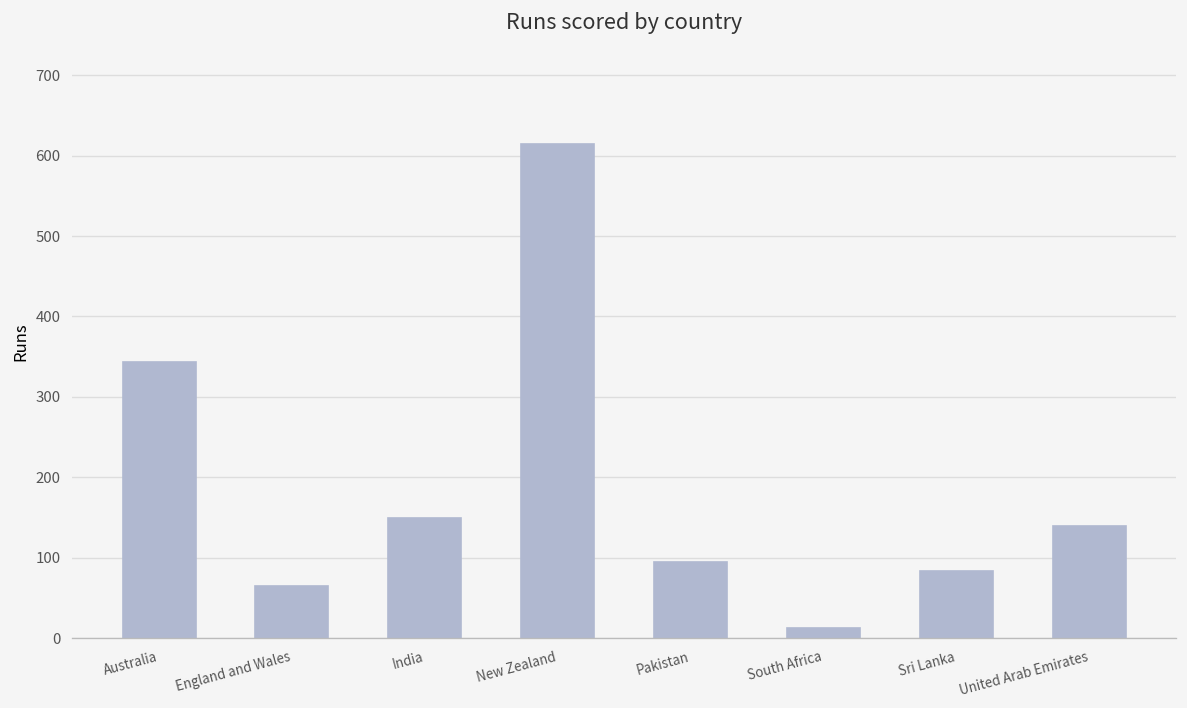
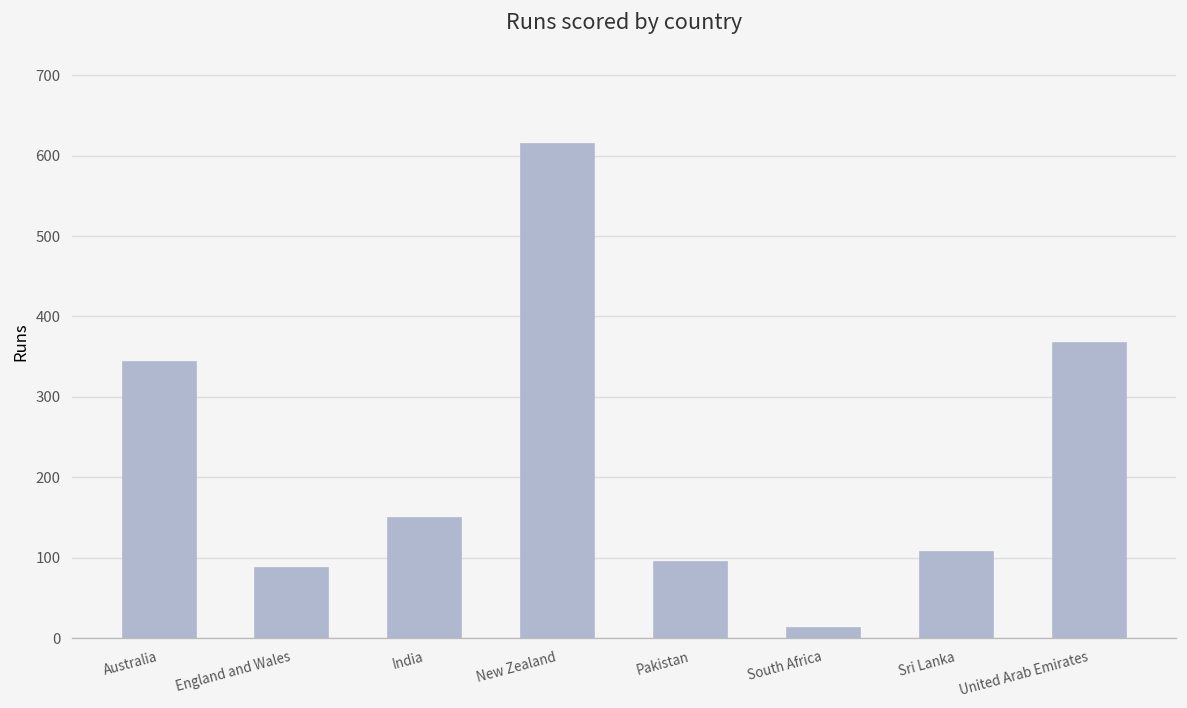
  {
    "Australia": 340,
-   "England and Wales": 70,
+   "England and Wales": 90,
    "India": 150,
    "New Zealand": 610,
    "Pakistan": 100,
    "South Africa": 10,
-   "Sri Lanka": 80,
-   "United Arab Emirates": 140
+   "Sri Lanka": 110,
+   "United Arab Emirates": 370
  }
